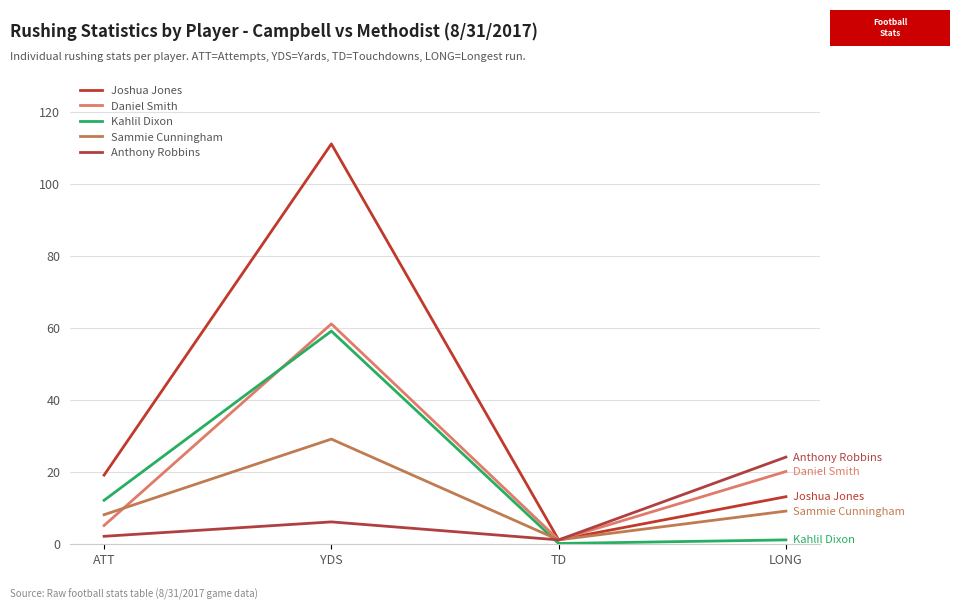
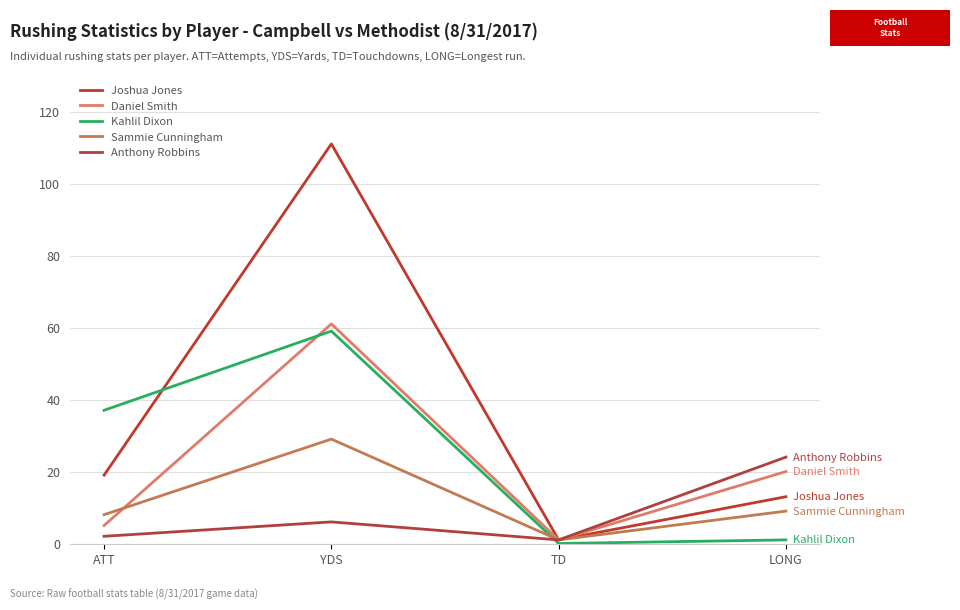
  {
    "Kahlil Dixon": {
-     "ATT": 12,
+     "ATT": 37,
      "YDS": 59,
      "TD": 0,
      "LONG": 1
    }
  }
